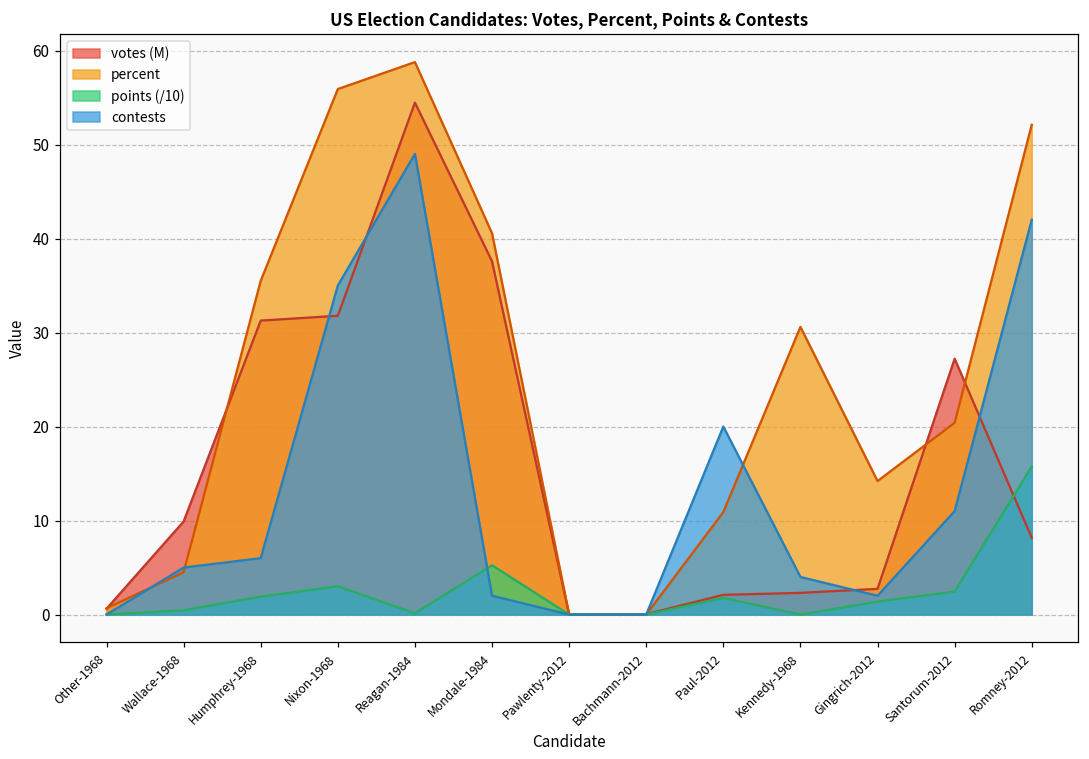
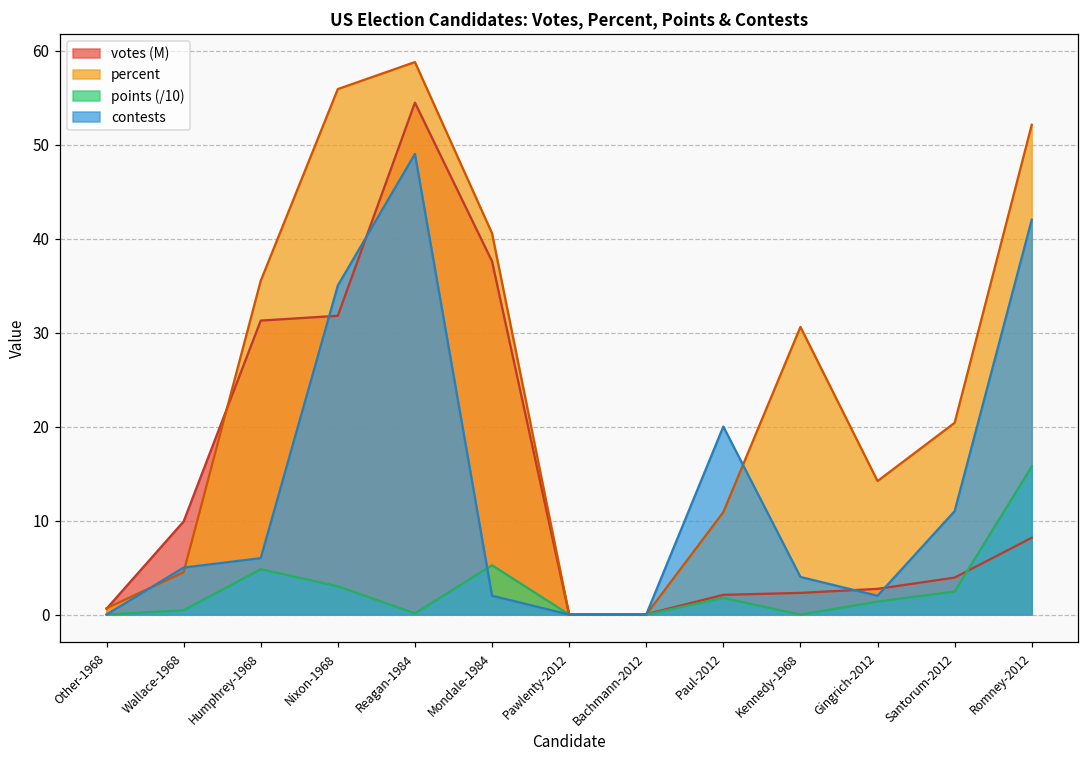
  {
    "votes (M)": {
      "Wallace-1968": 10,
      "Humphrey-1968": 31,
      "Nixon-1968": 32,
      "Reagan-1984": 54,
      "Mondale-1984": 38,
      "Paul-2012": 2,
      "Kennedy-1968": 2,
      "Gingrich-2012": 3,
-     "Santorum-2012": 27,
+     "Santorum-2012": 4,
      "Romney-2012": 8
    },
    "percent": {
      "Wallace-1968": 5,
      "Humphrey-1968": 36,
      "Nixon-1968": 56,
      "Reagan-1984": 59,
      "Mondale-1984": 41,
      "Paul-2012": 11,
      "Kennedy-1968": 31,
      "Gingrich-2012": 14,
      "Santorum-2012": 20,
      "Romney-2012": 52
    },
    "points (/10)": {
      "Wallace-1968": 0,
-     "Humphrey-1968": 2,
+     "Humphrey-1968": 5,
      "Nixon-1968": 3,
      "Reagan-1984": 0,
      "Mondale-1984": 5,
      "Paul-2012": 2,
      "Kennedy-1968": 0,
      "Gingrich-2012": 1,
      "Santorum-2012": 2,
      "Romney-2012": 16
    },
    "contests": {
      "Wallace-1968": 5,
      "Humphrey-1968": 6,
      "Nixon-1968": 35,
      "Reagan-1984": 49,
      "Mondale-1984": 2,
      "Paul-2012": 20,
      "Kennedy-1968": 4,
      "Gingrich-2012": 2,
      "Santorum-2012": 11,
      "Romney-2012": 42
    }
  }
